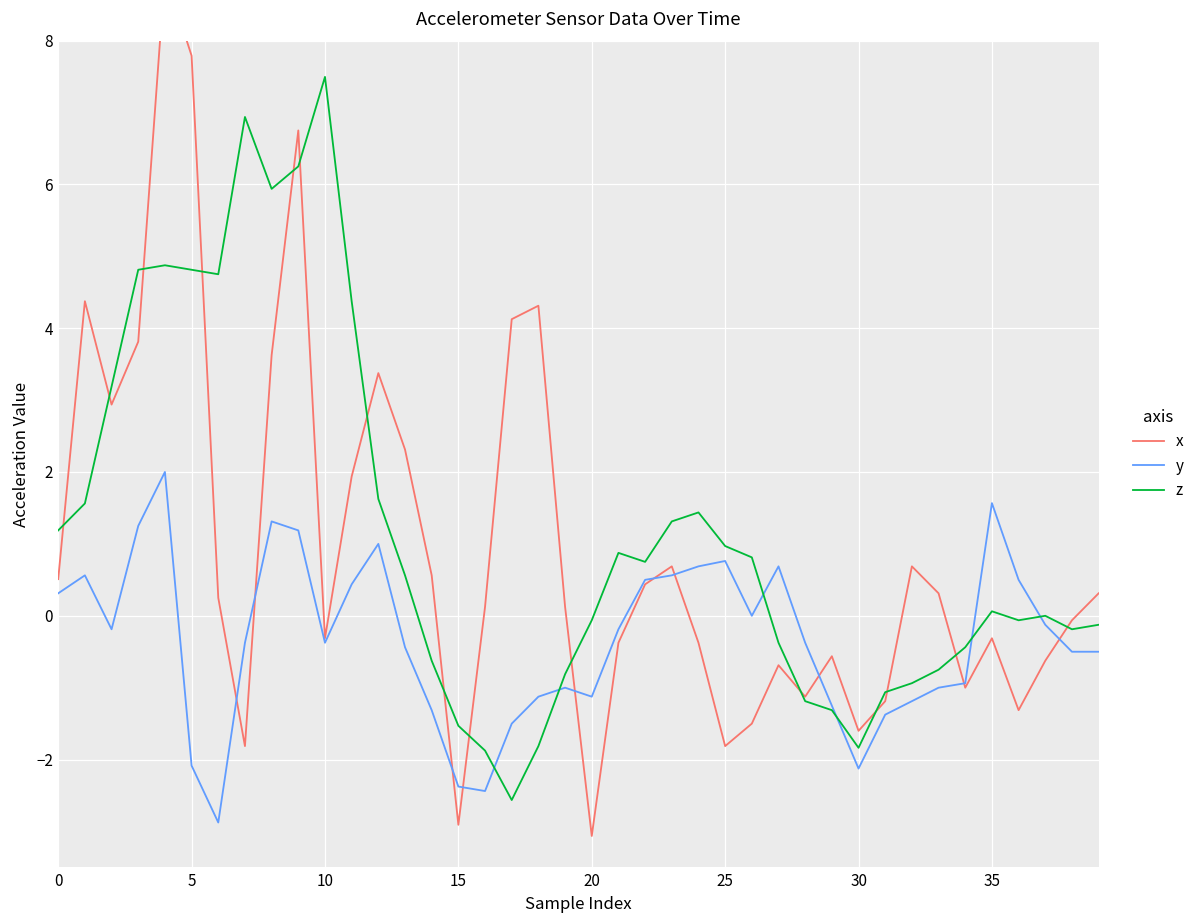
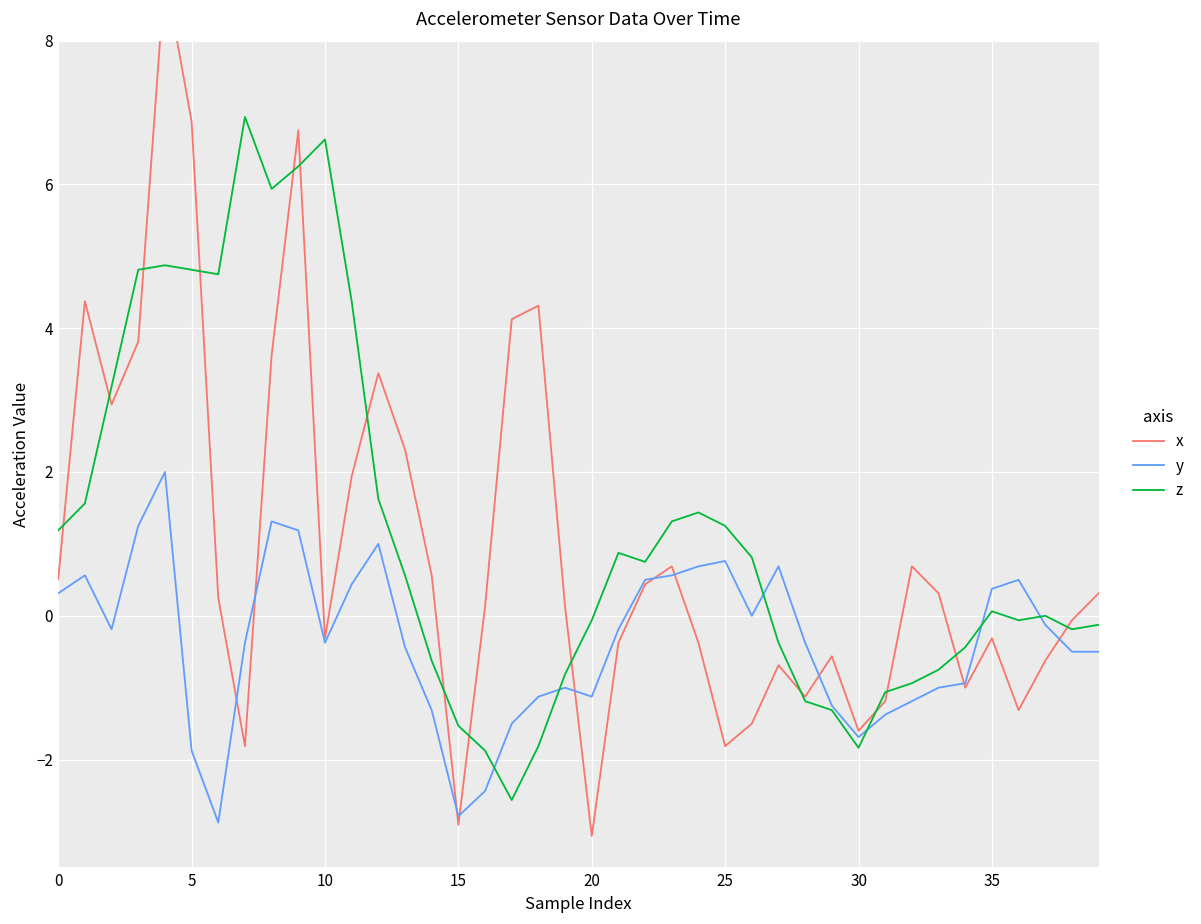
  {
    "x": {
      "0": 0.5,
-     "5": 7.8,
+     "5": 6.9,
      "10": -0.3,
      "15": -2.9,
      "20": -3.1,
      "25": -1.8,
      "30": -1.6,
      "35": -0.3
    },
    "y": {
      "0": 0.3,
-     "5": -2.1,
+     "5": -1.9,
      "10": -0.4,
-     "15": -2.4,
+     "15": -2.8,
      "20": -1.1,
      "25": 0.8,
-     "30": -2.1,
-     "35": 1.6
+     "30": -1.7,
+     "35": 0.4
    },
    "z": {
      "0": 1.2,
      "5": 4.8,
-     "10": 7.5,
+     "10": 6.6,
      "15": -1.5,
      "20": -0.1,
-     "25": 1.0,
+     "25": 1.3,
      "30": -1.8,
      "35": 0.1
    }
  }
